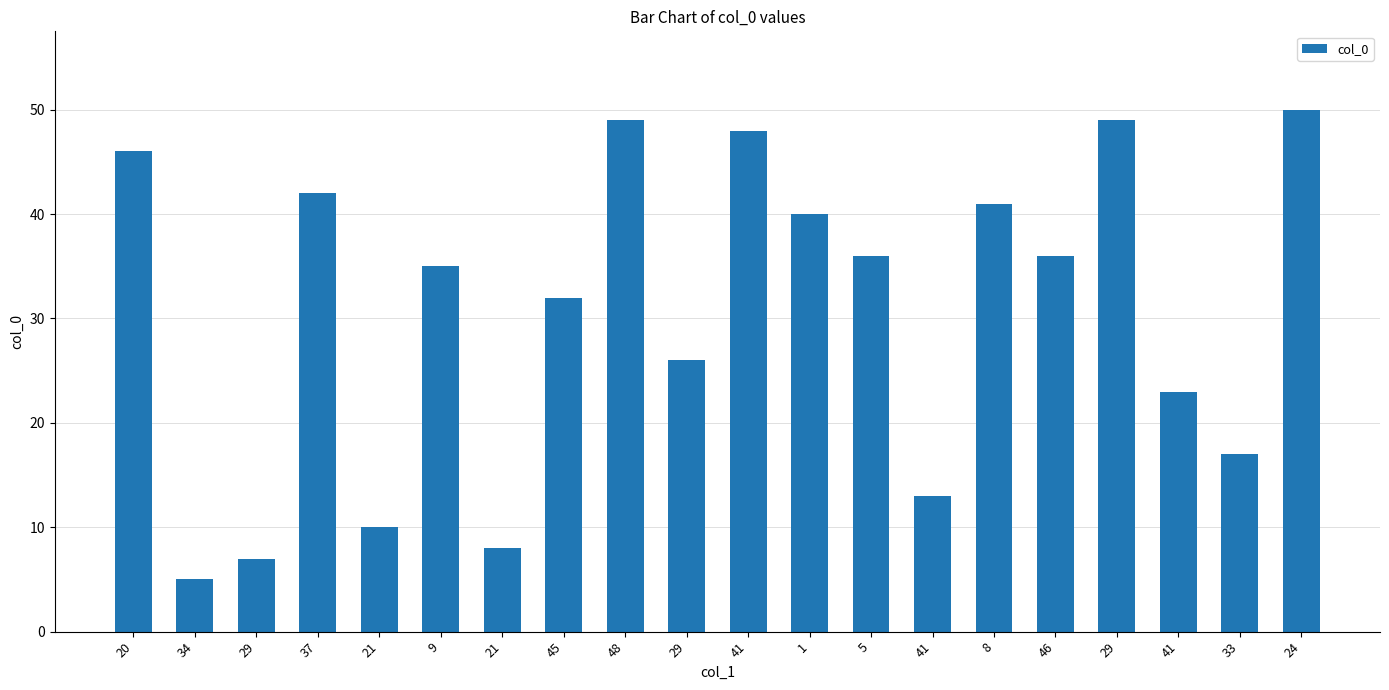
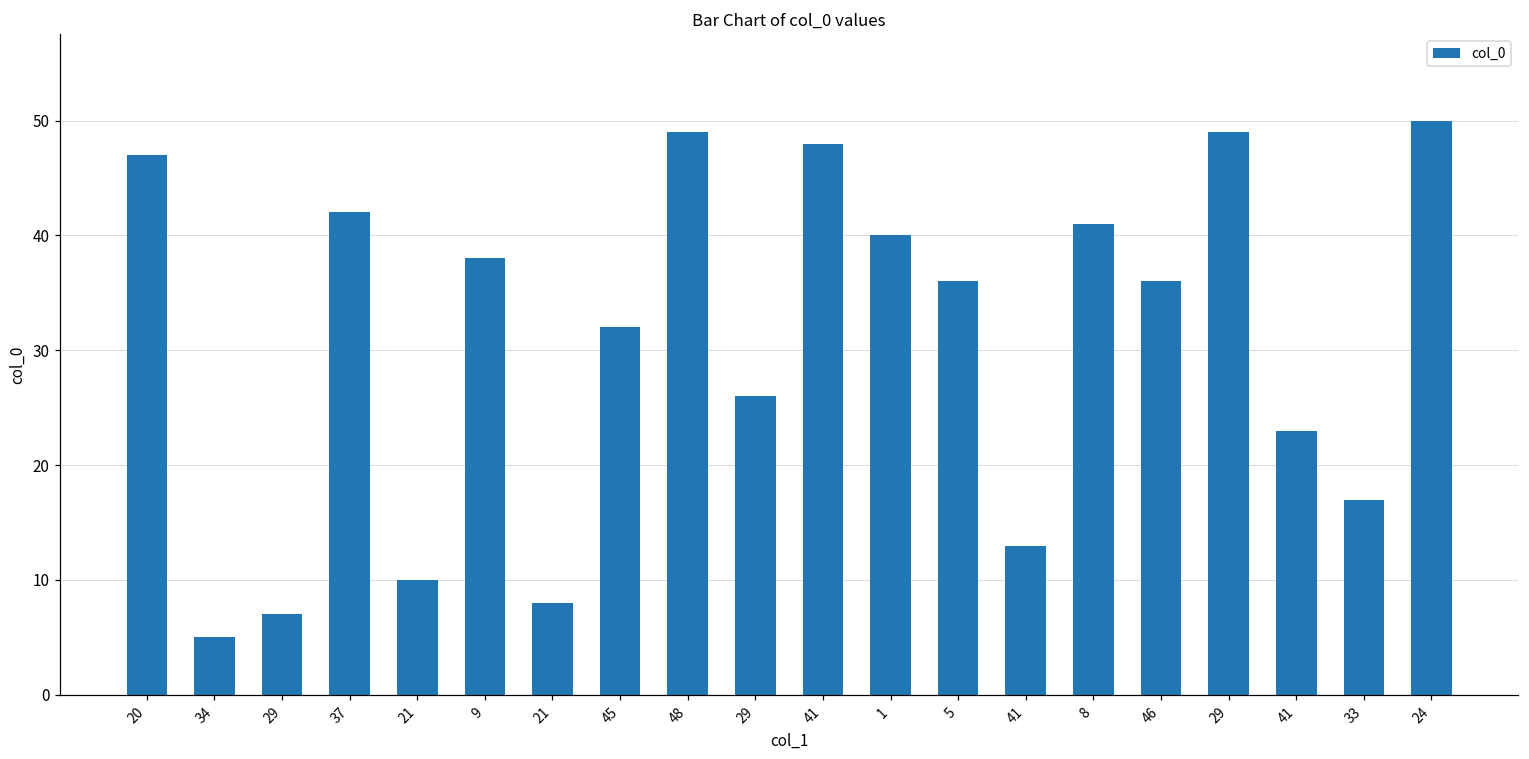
  {
-   "20": 46,
+   "20": 47,
    "34": 5,
    "37": 42,
-   "9": 35,
+   "9": 38,
    "45": 32,
    "48": 49,
    "1": 40,
    "5": 36,
    "8": 41,
    "46": 36,
    "33": 17,
    "24": 50
  }
